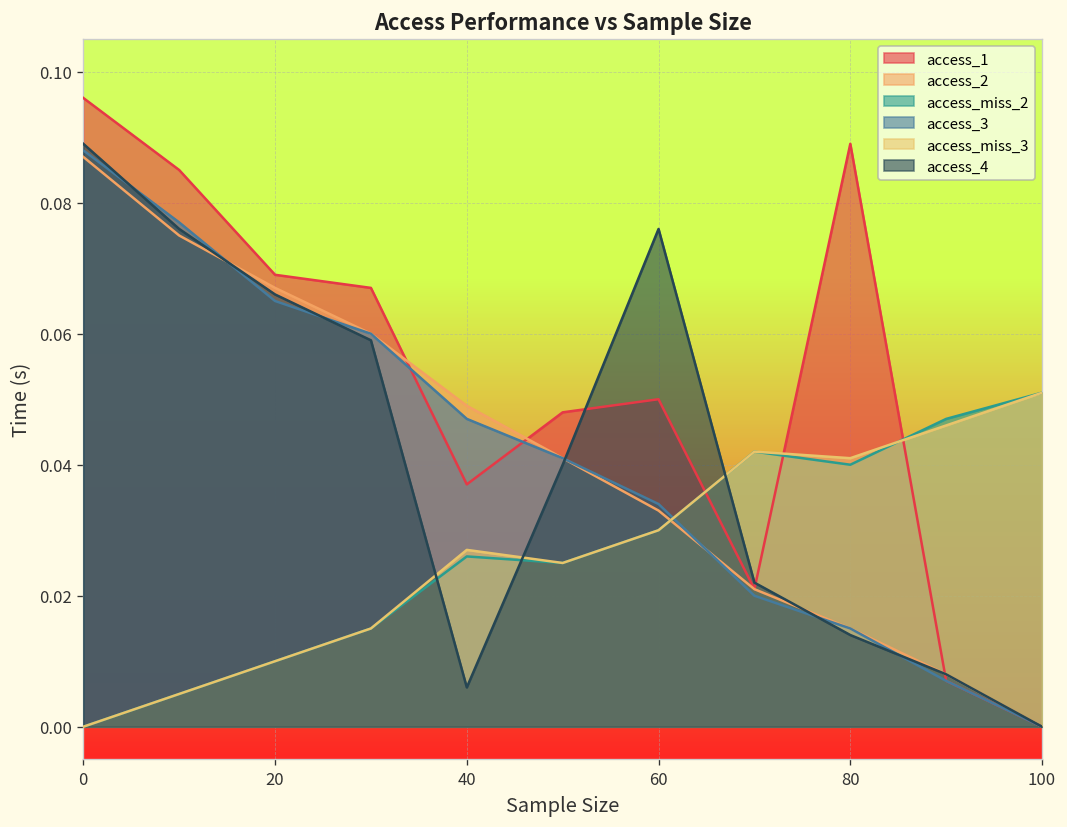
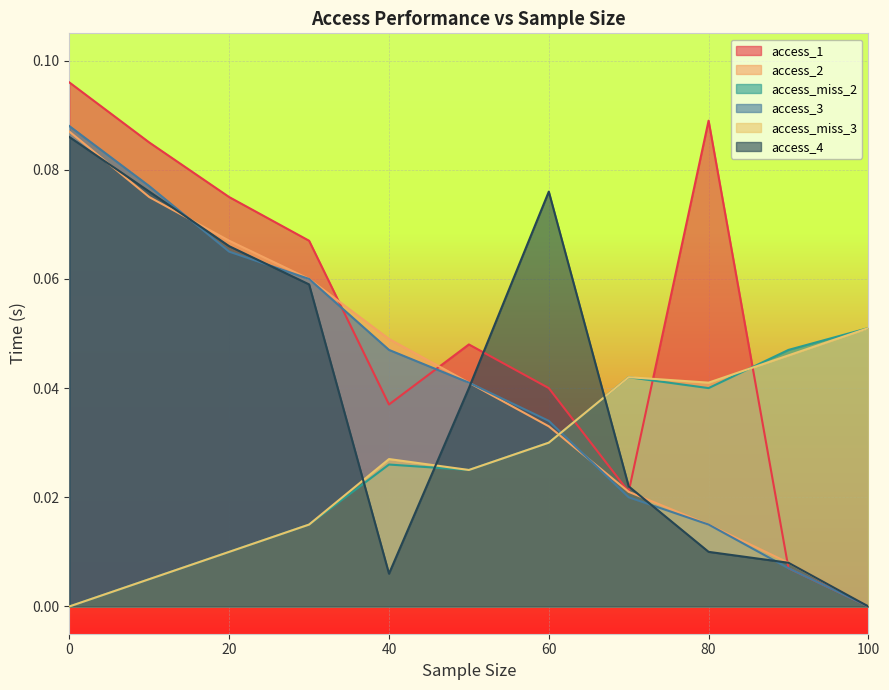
  {
    "access_1": {
      "0": 0.096,
-     "20": 0.069,
+     "20": 0.075,
      "40": 0.037,
-     "60": 0.05,
+     "60": 0.04,
      "80": 0.089
    },
    "access_4": {
-     "0": 0.089,
+     "0": 0.086,
      "20": 0.066,
      "40": 0.006,
      "60": 0.076,
-     "80": 0.014
+     "80": 0.010
    }
  }
